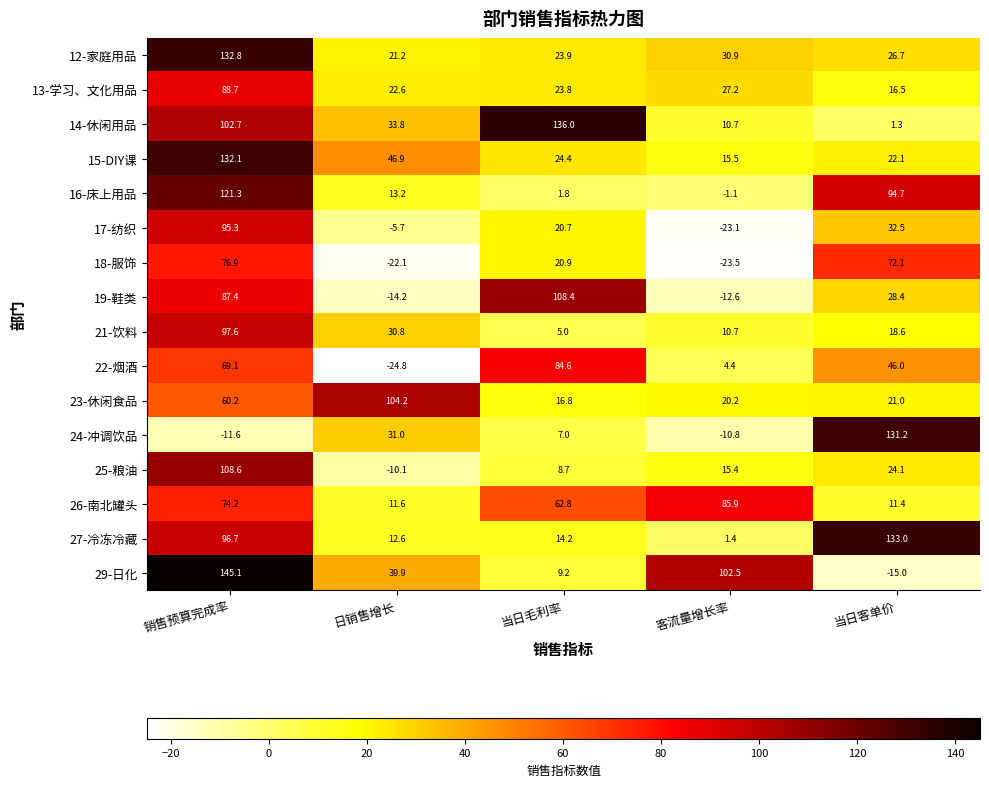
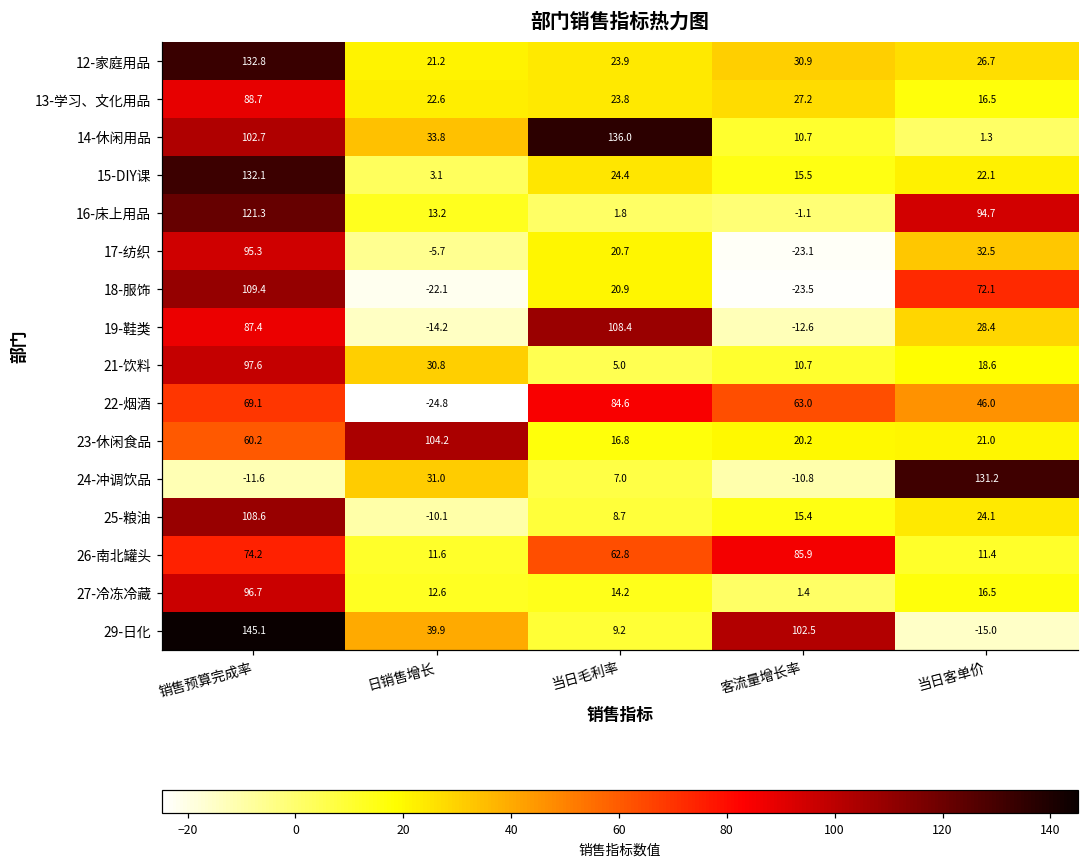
  {
    "12-家庭用品": {
      "销售预算完成率": 132.8,
      "日销售增长": 21.2,
      "当日毛利率": 23.9,
      "客流量增长率": 30.9,
      "当日客单价": 26.7
    },
    "13-学习、文化用品": {
      "销售预算完成率": 88.7,
      "日销售增长": 22.6,
      "当日毛利率": 23.8,
      "客流量增长率": 27.2,
      "当日客单价": 16.5
    },
    "14-休闲用品": {
      "销售预算完成率": 102.7,
      "日销售增长": 33.8,
      "当日毛利率": 136.0,
      "客流量增长率": 10.7,
      "当日客单价": 1.3
    },
    "15-DIY课": {
      "销售预算完成率": 132.1,
-     "日销售增长": 46.9,
+     "日销售增长": 3.1,
      "当日毛利率": 24.4,
      "客流量增长率": 15.5,
      "当日客单价": 22.1
    },
    "16-床上用品": {
      "销售预算完成率": 121.3,
      "日销售增长": 13.2,
      "当日毛利率": 1.8,
      "客流量增长率": -1.1,
      "当日客单价": 94.7
    },
    "17-纺织": {
      "销售预算完成率": 95.3,
      "日销售增长": -5.7,
      "当日毛利率": 20.7,
      "客流量增长率": -23.1,
      "当日客单价": 32.5
    },
    "18-服饰": {
-     "销售预算完成率": 76.9,
+     "销售预算完成率": 109.4,
      "日销售增长": -22.1,
      "当日毛利率": 20.9,
      "客流量增长率": -23.5,
      "当日客单价": 72.1
    },
    "19-鞋类": {
      "销售预算完成率": 87.4,
      "日销售增长": -14.2,
      "当日毛利率": 108.4,
      "客流量增长率": -12.6,
      "当日客单价": 28.4
    },
    "21-饮料": {
      "销售预算完成率": 97.6,
      "日销售增长": 30.8,
      "当日毛利率": 5.0,
      "客流量增长率": 10.7,
      "当日客单价": 18.6
    },
    "22-烟酒": {
      "销售预算完成率": 69.1,
      "日销售增长": -24.8,
      "当日毛利率": 84.6,
-     "客流量增长率": 4.4,
+     "客流量增长率": 63.0,
      "当日客单价": 46.0
    },
    "23-休闲食品": {
      "销售预算完成率": 60.2,
      "日销售增长": 104.2,
      "当日毛利率": 16.8,
      "客流量增长率": 20.2,
      "当日客单价": 21.0
    },
    "24-冲调饮品": {
      "销售预算完成率": -11.6,
      "日销售增长": 31.0,
      "当日毛利率": 7.0,
      "客流量增长率": -10.8,
      "当日客单价": 131.2
    },
    "25-粮油": {
      "销售预算完成率": 108.6,
      "日销售增长": -10.1,
      "当日毛利率": 8.7,
      "客流量增长率": 15.4,
      "当日客单价": 24.1
    },
    "26-南北罐头": {
      "销售预算完成率": 74.2,
      "日销售增长": 11.6,
      "当日毛利率": 62.8,
      "客流量增长率": 85.9,
      "当日客单价": 11.4
    },
    "27-冷冻冷藏": {
      "销售预算完成率": 96.7,
      "日销售增长": 12.6,
      "当日毛利率": 14.2,
      "客流量增长率": 1.4,
-     "当日客单价": 133.0
+     "当日客单价": 16.5
    },
    "29-日化": {
      "销售预算完成率": 145.1,
      "日销售增长": 39.9,
      "当日毛利率": 9.2,
      "客流量增长率": 102.5,
      "当日客单价": -15.0
    }
  }
